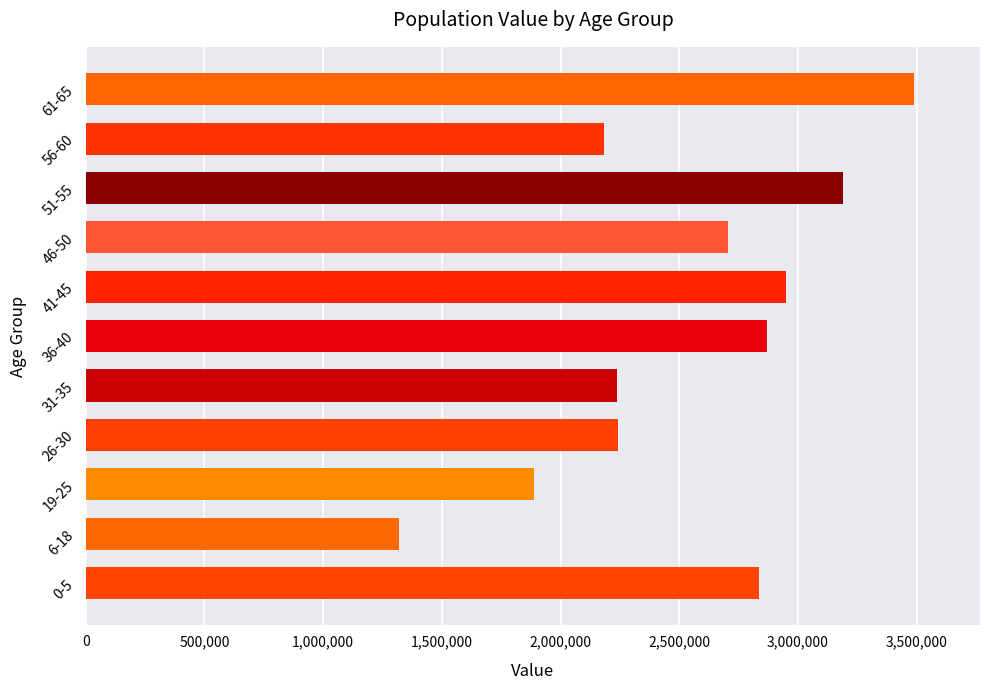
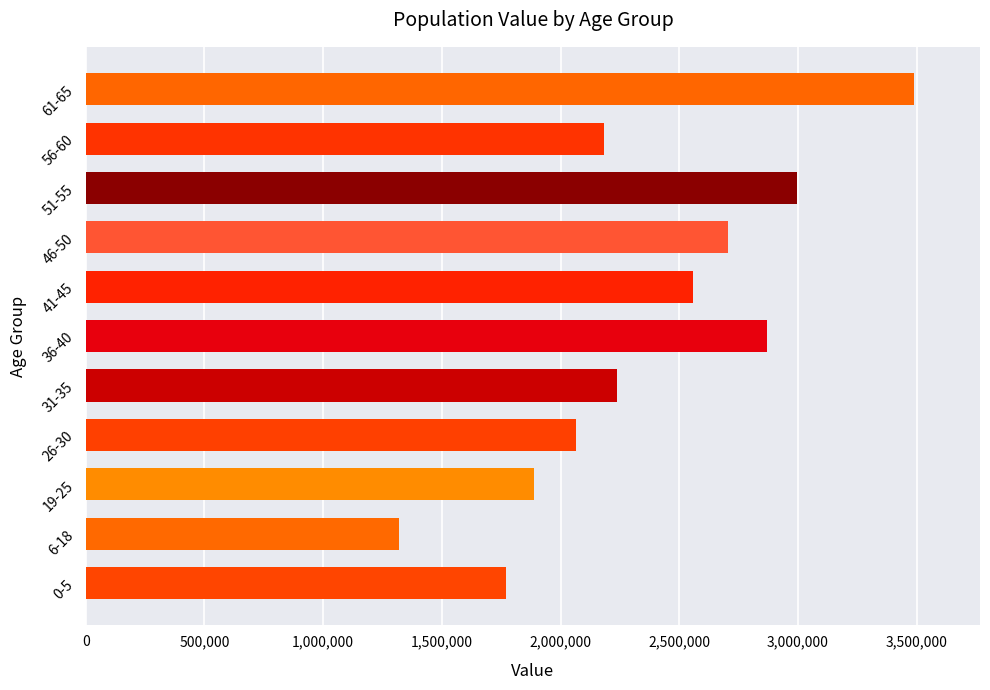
  {
    "61-65": "3,490,000",
    "56-60": "2,180,000",
-   "51-55": "3,190,000",
+   "51-55": "3,000,000",
    "46-50": "2,700,000",
-   "41-45": "2,950,000",
+   "41-45": "2,560,000",
    "36-40": "2,870,000",
    "31-35": "2,240,000",
-   "26-30": "2,240,000",
+   "26-30": "2,060,000",
    "19-25": "1,890,000",
    "6-18": "1,320,000",
-   "0-5": "2,840,000"
+   "0-5": "1,770,000"
  }
